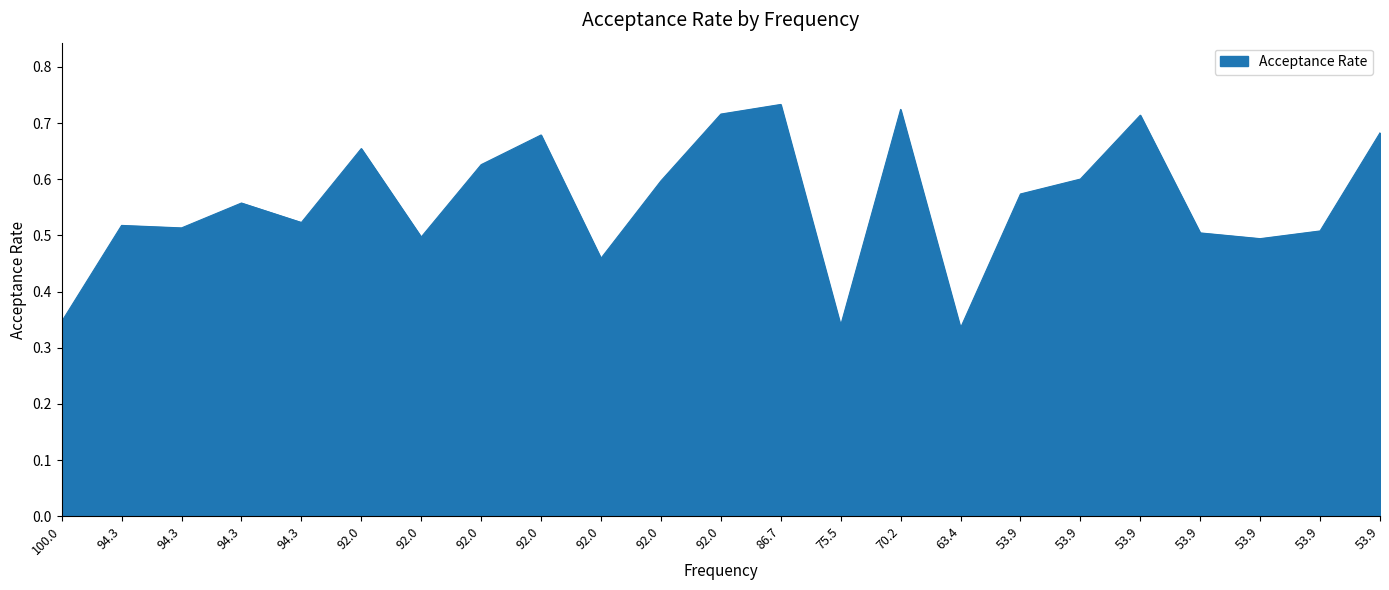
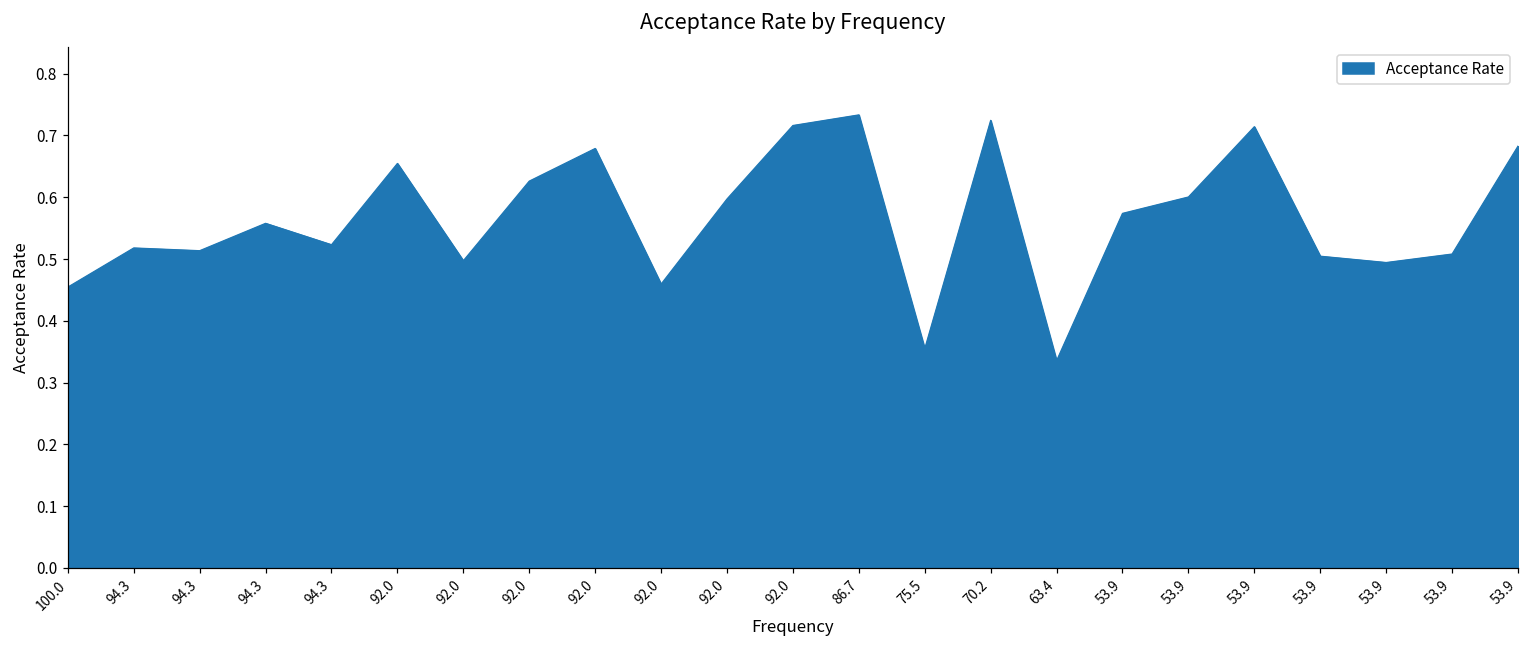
  {
-   "100.0": 0.35,
+   "100.0": 0.45,
    "86.7": 0.73,
-   "75.5": 0.34,
+   "75.5": 0.35,
    "70.2": 0.72,
    "63.4": 0.34
  }
